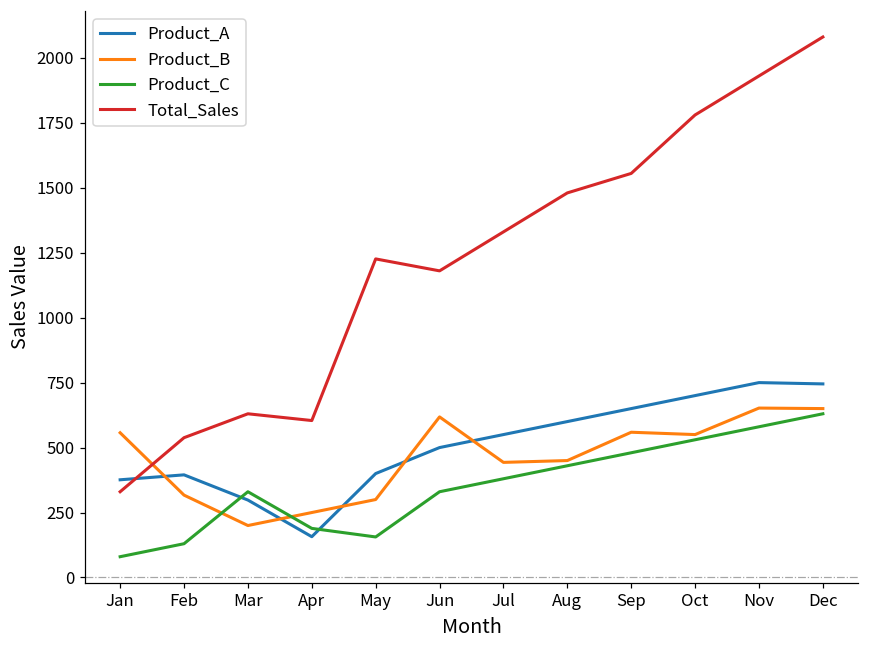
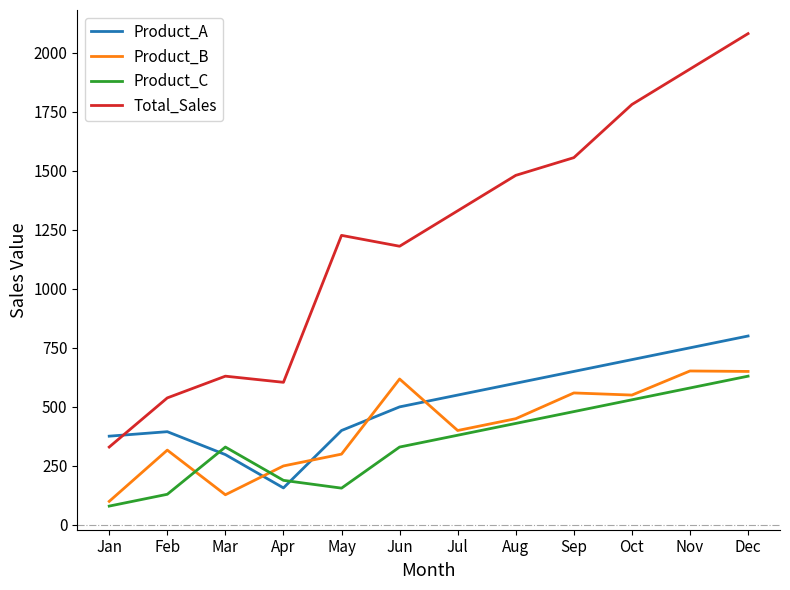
  {
    "Product_A": {
      "Jan": 380,
      "Feb": 400,
      "Mar": 300,
      "Apr": 160,
      "May": 400,
      "Jun": 500,
      "Jul": 550,
      "Aug": 600,
      "Sep": 650,
      "Oct": 700,
      "Nov": 750,
-     "Dec": 750
+     "Dec": 800
    },
    "Product_B": {
-     "Jan": 560,
+     "Jan": 100,
      "Feb": 320,
-     "Mar": 200,
+     "Mar": 130,
      "Apr": 250,
      "May": 300,
      "Jun": 620,
-     "Jul": 440,
+     "Jul": 400,
      "Aug": 450,
      "Sep": 560,
      "Oct": 550,
      "Nov": 650,
      "Dec": 650
    },
    "Product_C": {
      "Jan": 80,
      "Feb": 130,
      "Mar": 330,
      "Apr": 190,
      "May": 160,
      "Jun": 330,
      "Jul": 380,
      "Aug": 430,
      "Sep": 480,
      "Oct": 530,
      "Nov": 580,
      "Dec": 630
    },
    "Total_Sales": {
      "Jan": 330,
      "Feb": 540,
      "Mar": 630,
      "Apr": 600,
      "May": 1230,
      "Jun": 1180,
      "Jul": 1330,
      "Aug": 1480,
      "Sep": 1560,
      "Oct": 1780,
      "Nov": 1930,
      "Dec": 2080
    }
  }
